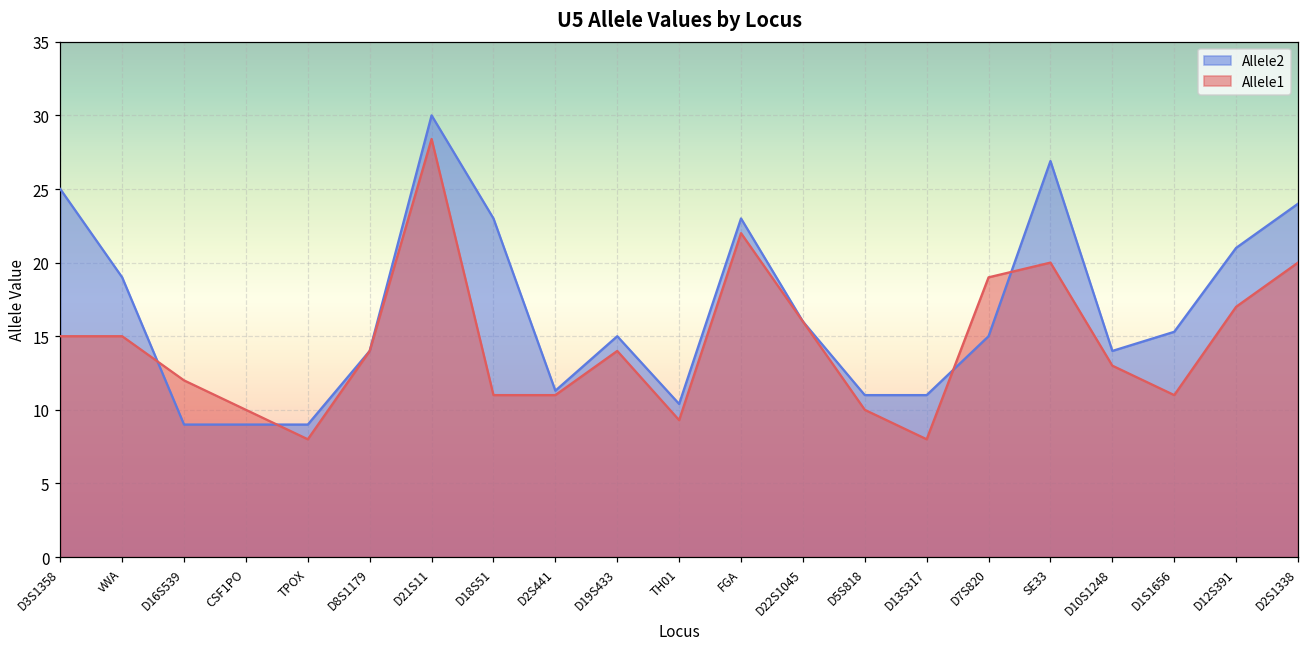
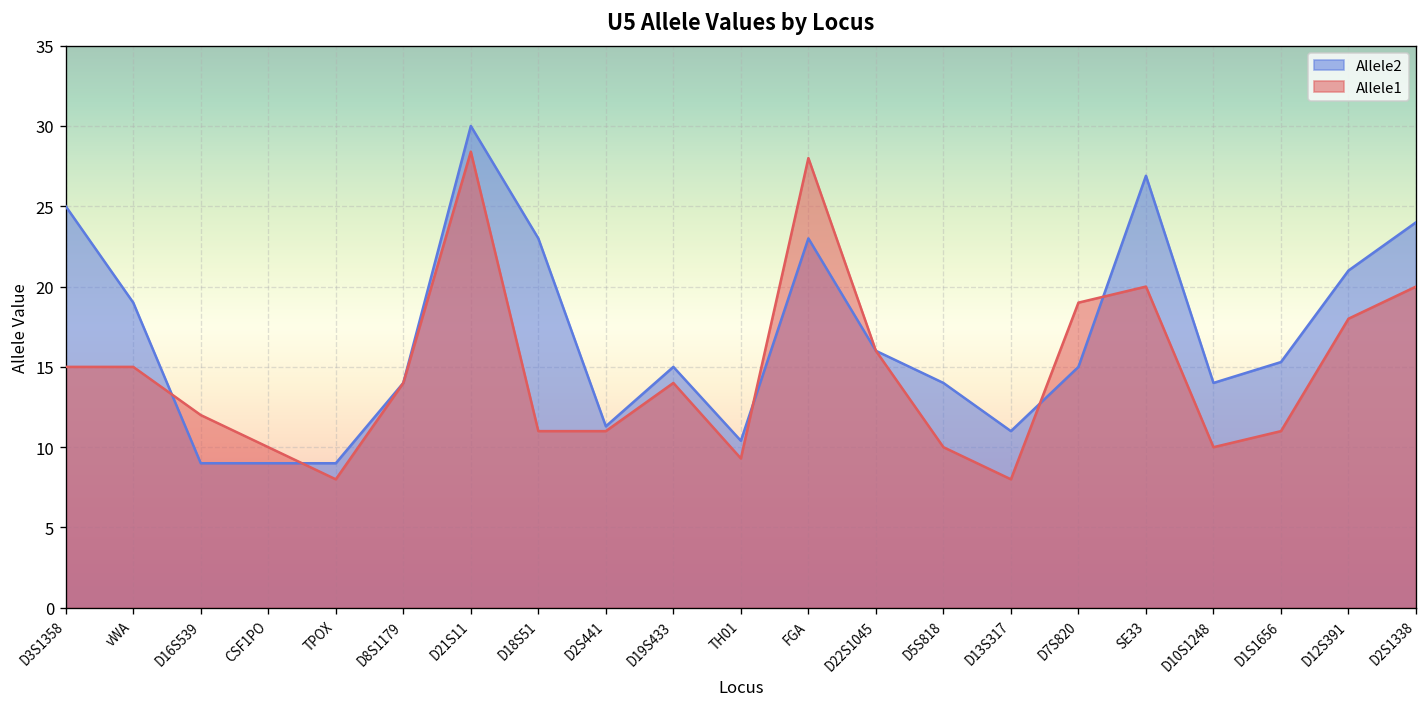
  {
    "Allele2": {
      "D3S1358": 25,
      "vWA": 19,
      "D16S539": 9,
      "CSF1PO": 9,
      "TPOX": 9,
      "D21S11": 30,
      "D18S51": 23,
      "D2S441": 11.3,
      "D19S433": 15,
      "TH01": 10.4,
      "FGA": 23,
-     "D5S818": 11,
+     "D5S818": 14,
      "D13S317": 11,
      "D7S820": 15,
      "SE33": 27,
      "D10S1248": 14,
      "D1S1656": 15.3,
      "D12S391": 21,
      "D2S1338": 24
    },
    "Allele1": {
      "D3S1358": 15,
      "vWA": 15,
      "D16S539": 12,
      "CSF1PO": 10,
      "TPOX": 8,
      "D21S11": 28.4,
      "D18S51": 11,
      "D2S441": 11,
      "D19S433": 14,
      "TH01": 9.3,
-     "FGA": 22,
+     "FGA": 28,
      "D5S818": 10,
      "D13S317": 8,
      "D7S820": 19,
      "SE33": 20,
-     "D10S1248": 13,
+     "D10S1248": 10,
      "D1S1656": 11,
-     "D12S391": 17,
+     "D12S391": 18,
      "D2S1338": 20
    }
  }
